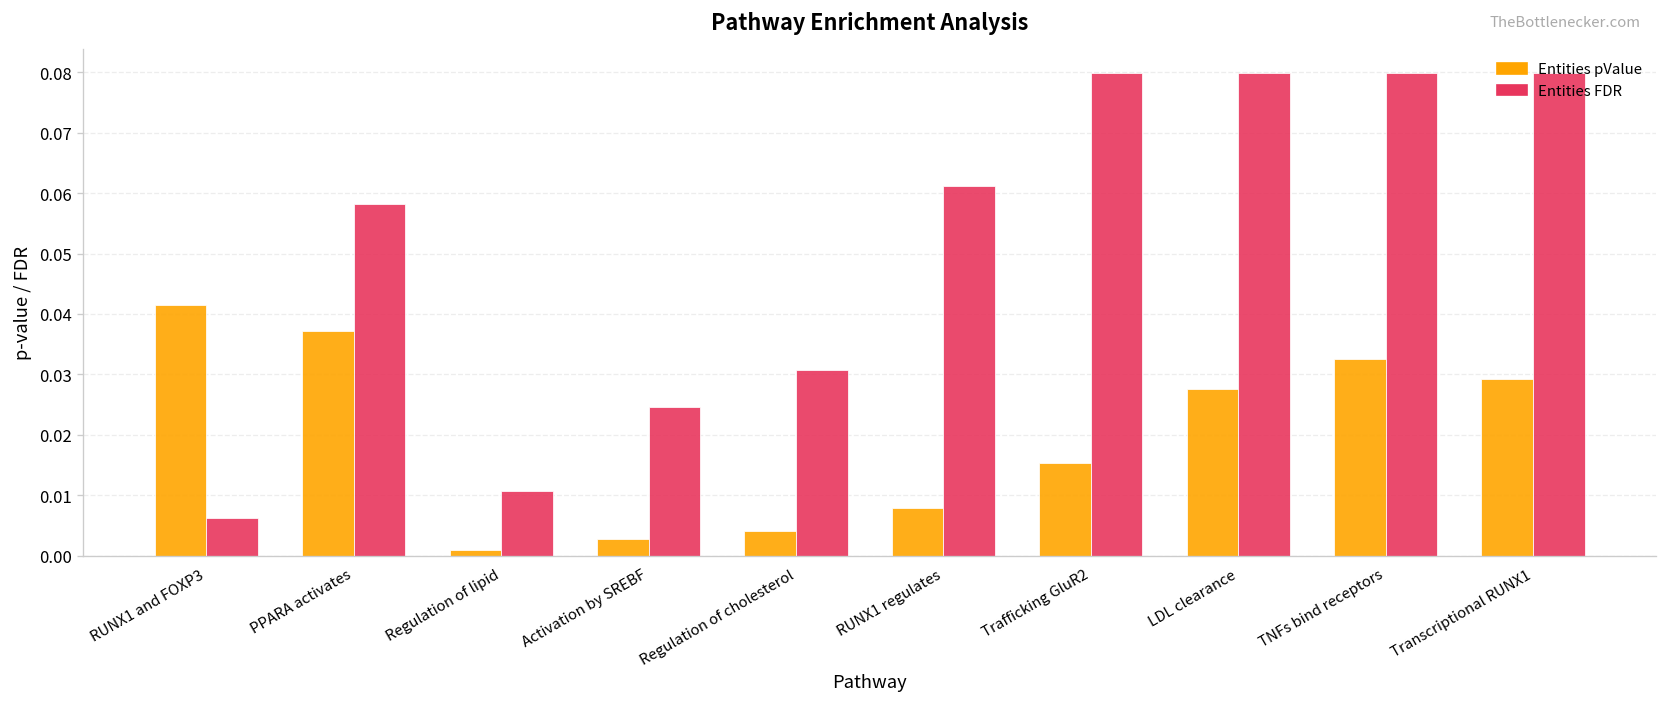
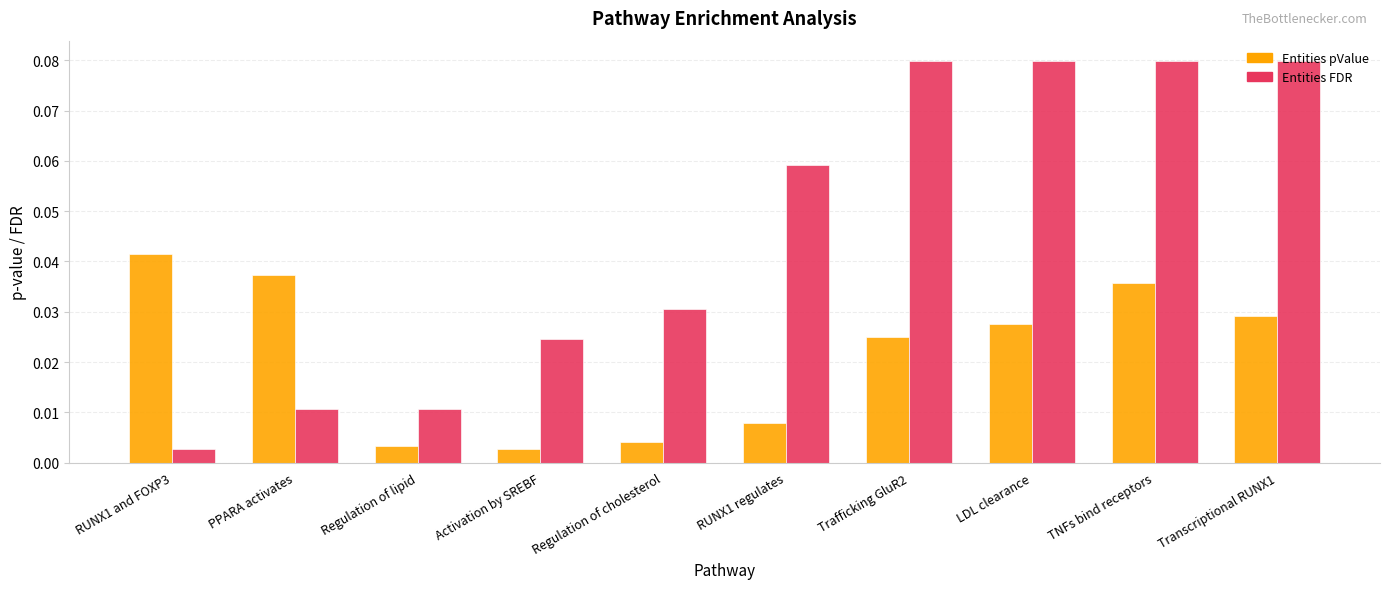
  {
    "Entities pValue": {
      "RUNX1 and FOXP3": 0.041,
      "PPARA activates": 0.037,
-     "Regulation of lipid": 0.001,
+     "Regulation of lipid": 0.003,
      "Activation by SREBF": 0.003,
      "Regulation of cholesterol": 0.004,
      "RUNX1 regulates": 0.008,
-     "Trafficking GluR2": 0.015,
+     "Trafficking GluR2": 0.025,
      "LDL clearance": 0.028,
-     "TNFs bind receptors": 0.033,
+     "TNFs bind receptors": 0.036,
      "Transcriptional RUNX1": 0.029
    },
    "Entities FDR": {
-     "RUNX1 and FOXP3": 0.006,
-     "PPARA activates": 0.058,
+     "RUNX1 and FOXP3": 0.003,
+     "PPARA activates": 0.011,
      "Regulation of lipid": 0.011,
      "Activation by SREBF": 0.025,
      "Regulation of cholesterol": 0.031,
-     "RUNX1 regulates": 0.061,
+     "RUNX1 regulates": 0.059,
      "Trafficking GluR2": 0.080,
      "LDL clearance": 0.080,
      "TNFs bind receptors": 0.080,
      "Transcriptional RUNX1": 0.080
    }
  }
